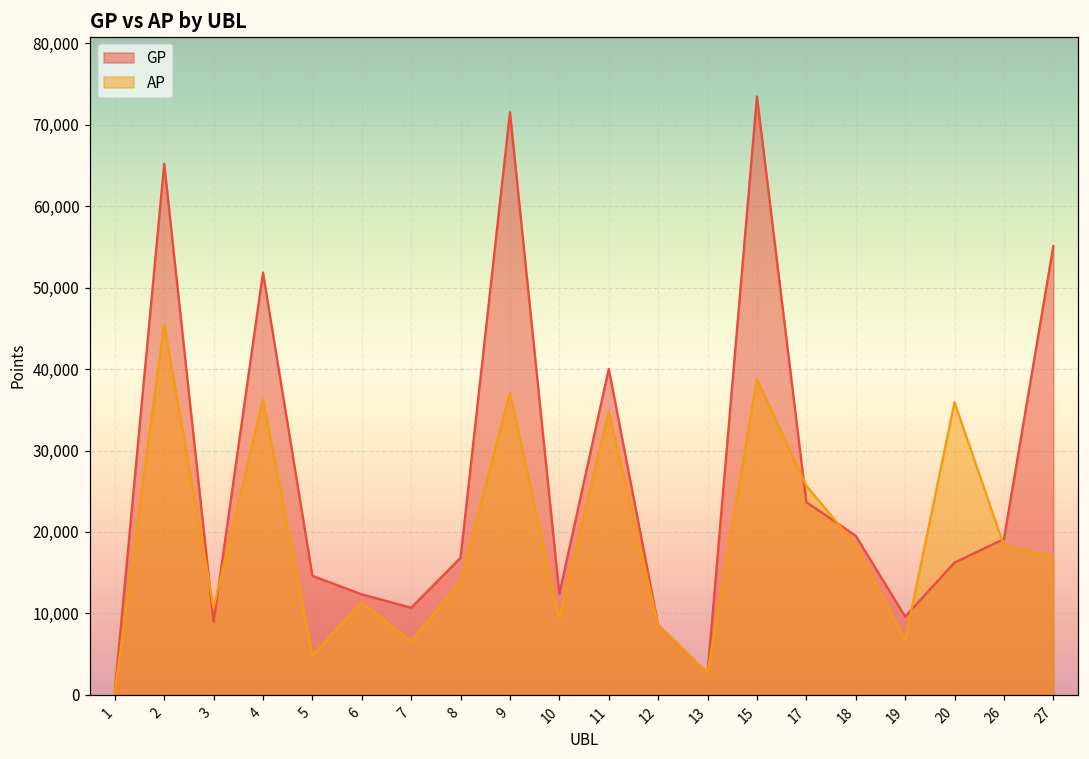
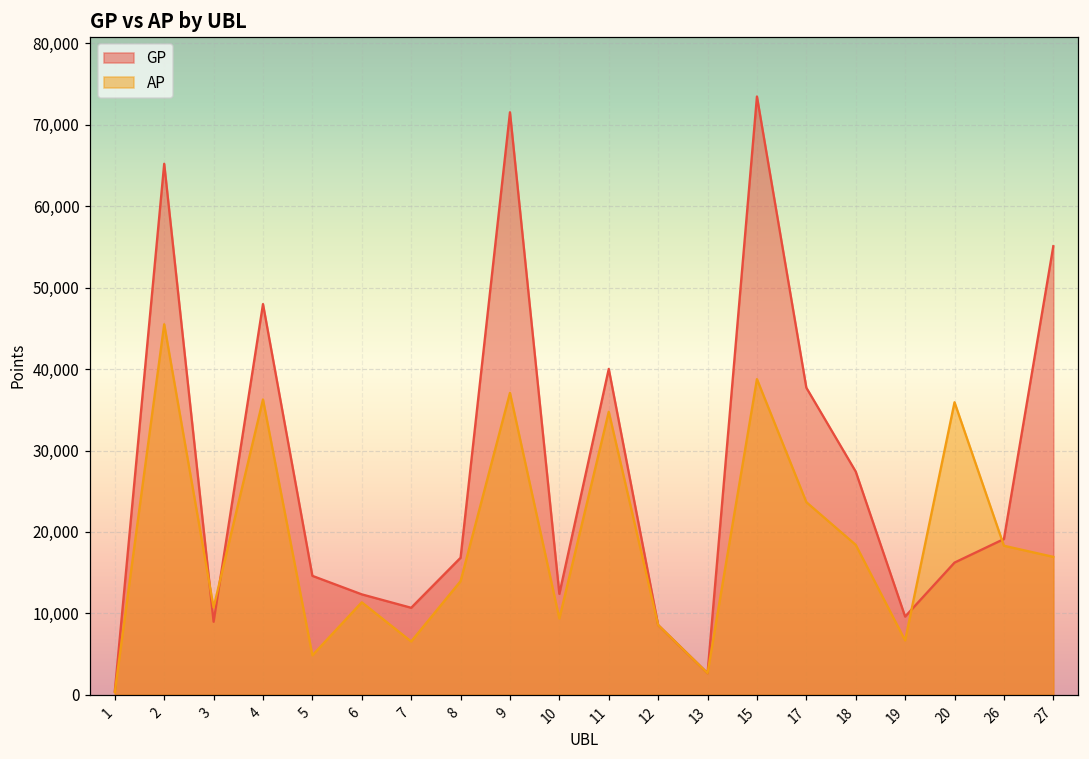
  {
    "GP": {
      "2": "65,000",
      "3": "9,000",
-     "4": "52,000",
+     "4": "48,000",
      "5": "15,000",
      "6": "12,000",
      "7": "11,000",
      "8": "17,000",
      "9": "72,000",
      "10": "12,000",
      "11": "40,000",
      "15": "73,000",
-     "17": "24,000",
-     "18": "20,000",
+     "17": "38,000",
+     "18": "27,000",
      "19": "10,000",
      "20": "16,000",
      "26": "19,000",
      "27": "55,000"
    },
    "AP": {
      "2": "46,000",
      "3": "11,000",
      "4": "36,000",
      "5": "5,000",
      "6": "11,000",
      "7": "7,000",
      "8": "14,000",
      "9": "37,000",
      "10": "9,000",
      "11": "35,000",
      "15": "39,000",
-     "17": "26,000",
+     "17": "24,000",
      "18": "18,000",
      "19": "7,000",
      "20": "36,000",
      "26": "18,000",
      "27": "17,000"
    }
  }
